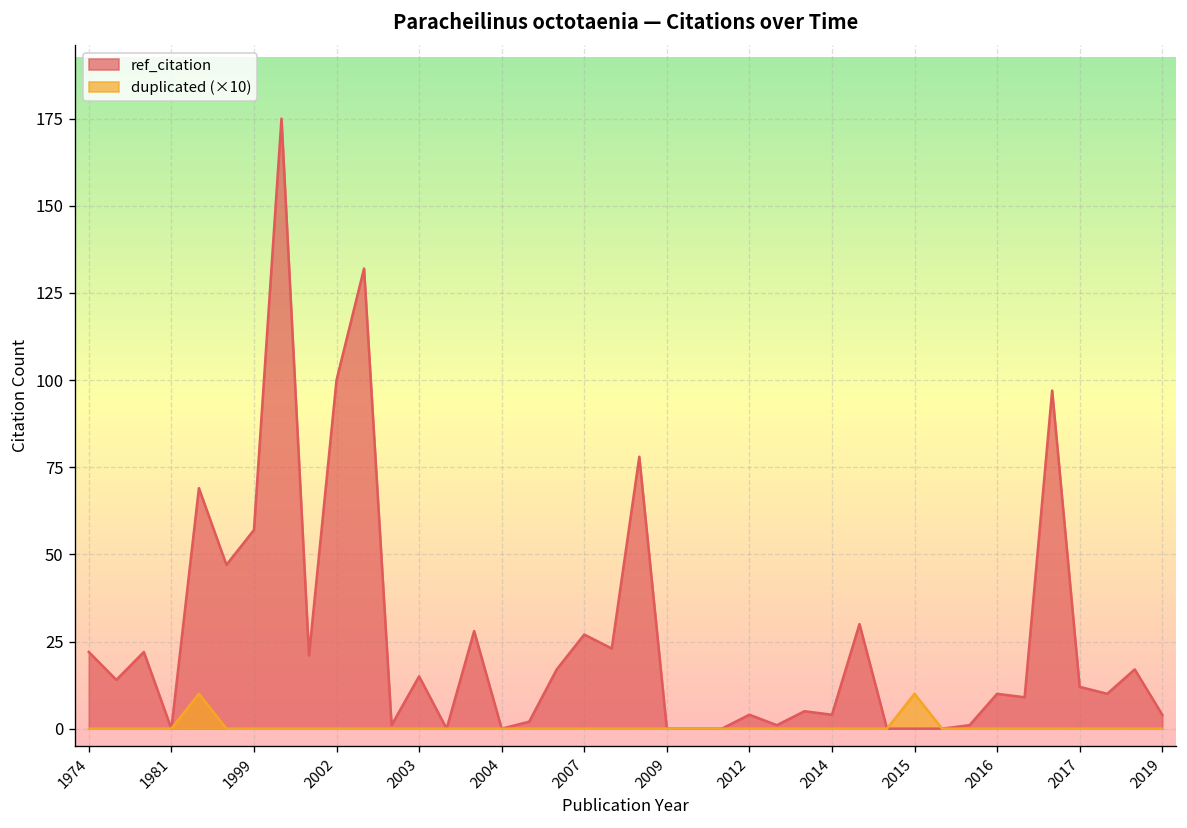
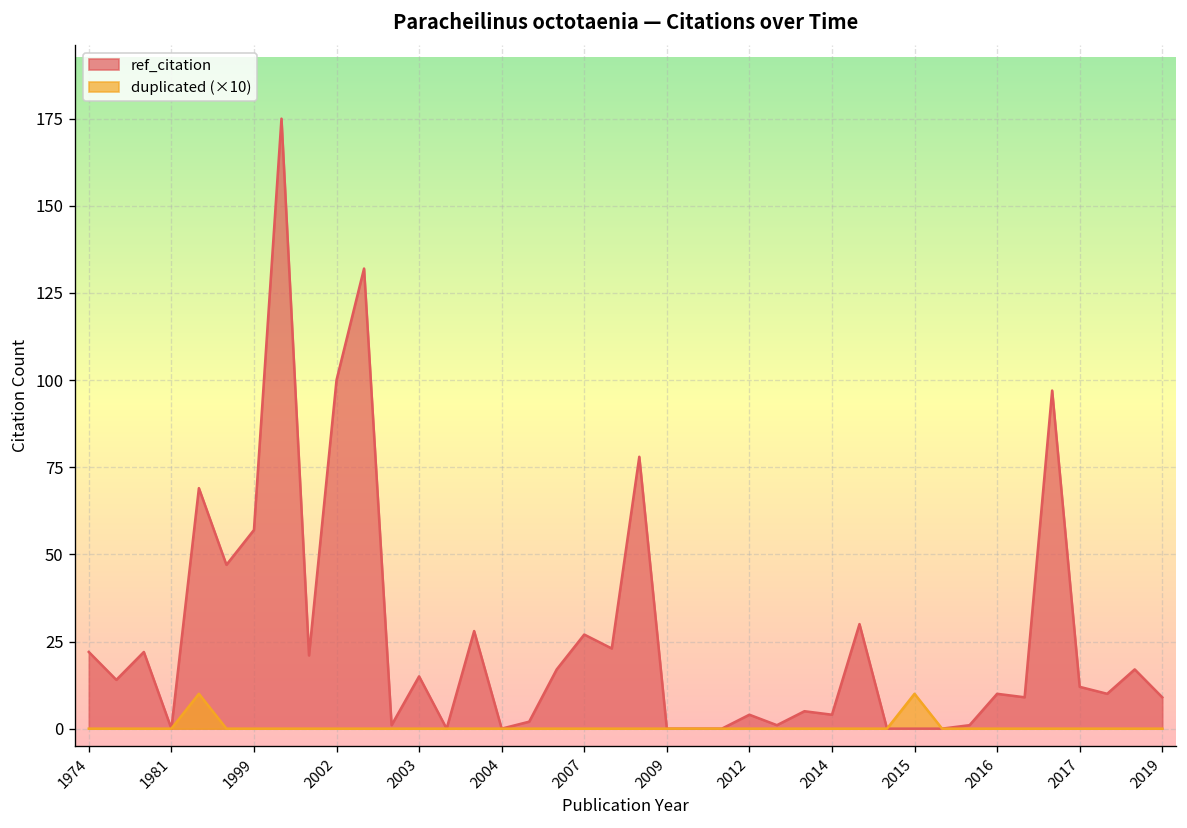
  {
    "ref_citation": {
      "1974": 22,
      "1999": 57,
-     "2019": 4
+     "2019": 9
    },
    "duplicated (×10)": {
      "1974": 0,
      "1999": 0,
      "2019": 0
    }
  }
